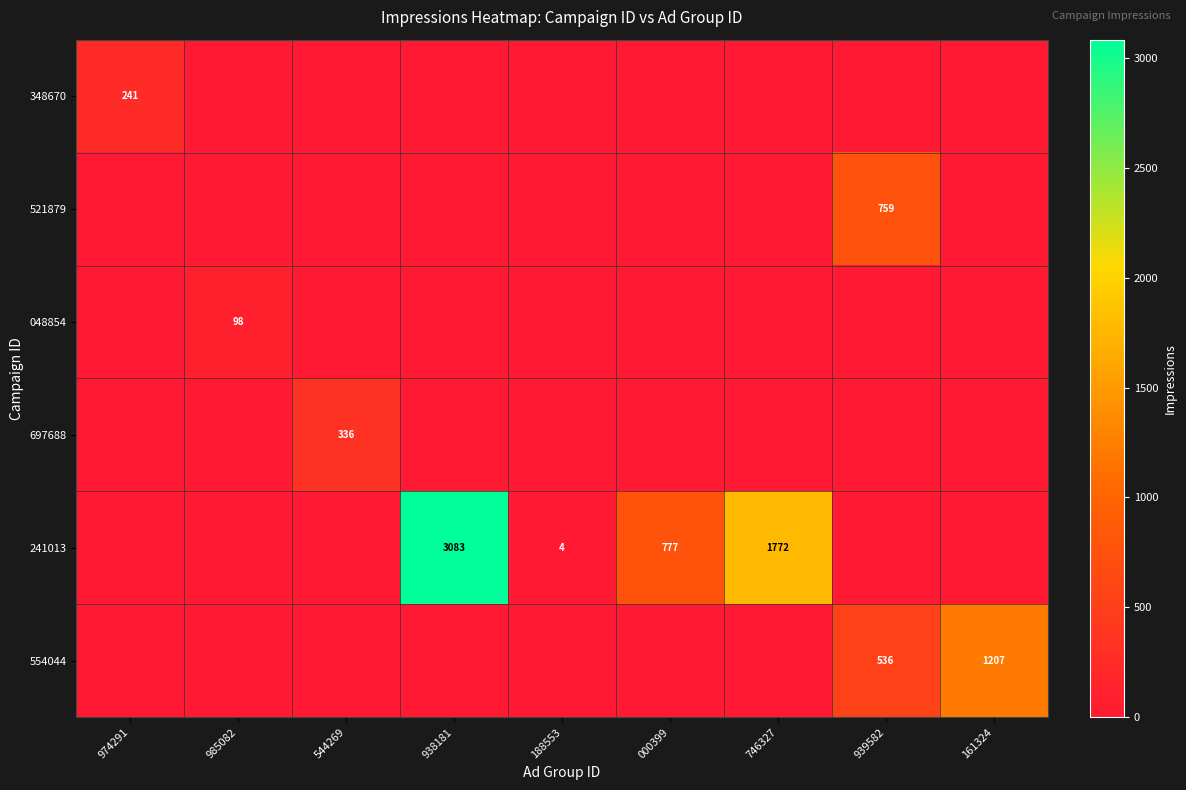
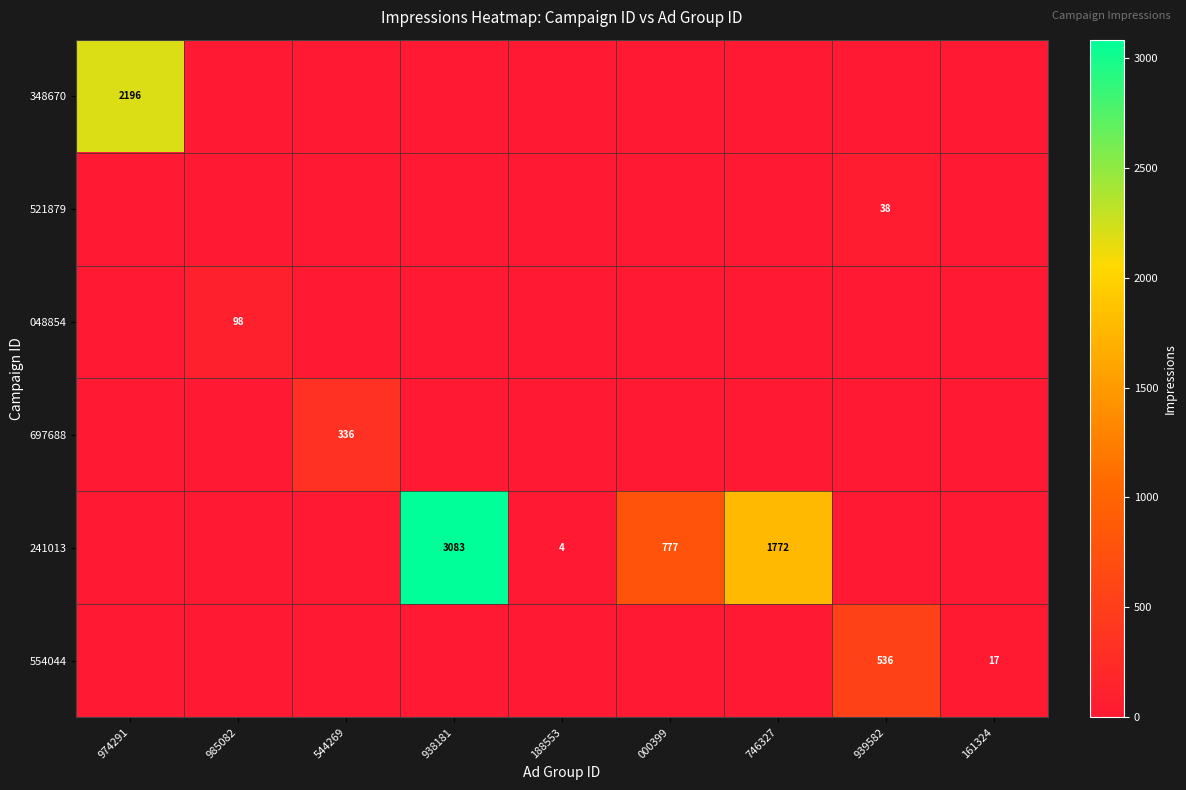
  {
    "348670": {
-     "974291": 241
+     "974291": 2196
    },
    "521879": {
-     "939582": 759
+     "939582": 38
    },
    "048854": {
      "985082": 98
    },
    "697688": {
      "544269": 336
    },
    "241013": {
      "938181": 3083,
      "188553": 4,
      "000399": 777,
      "746327": 1772
    },
    "554044": {
      "939582": 536,
-     "161324": 1207
+     "161324": 17
    }
  }
